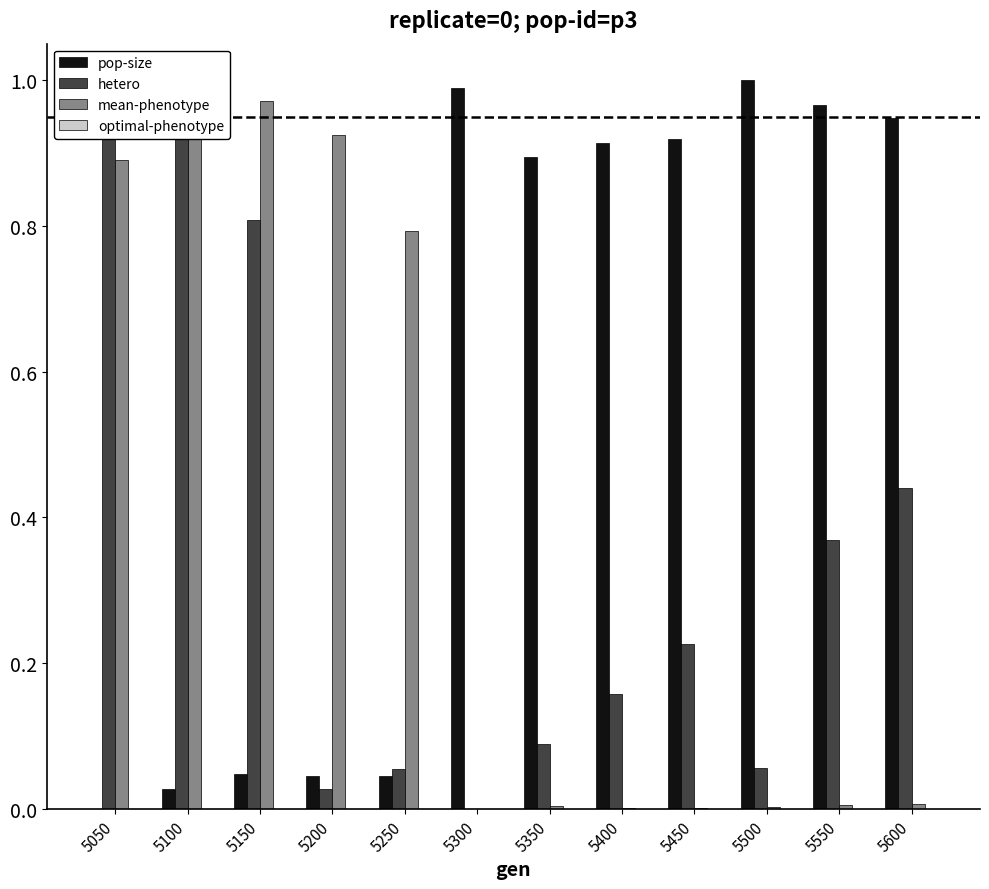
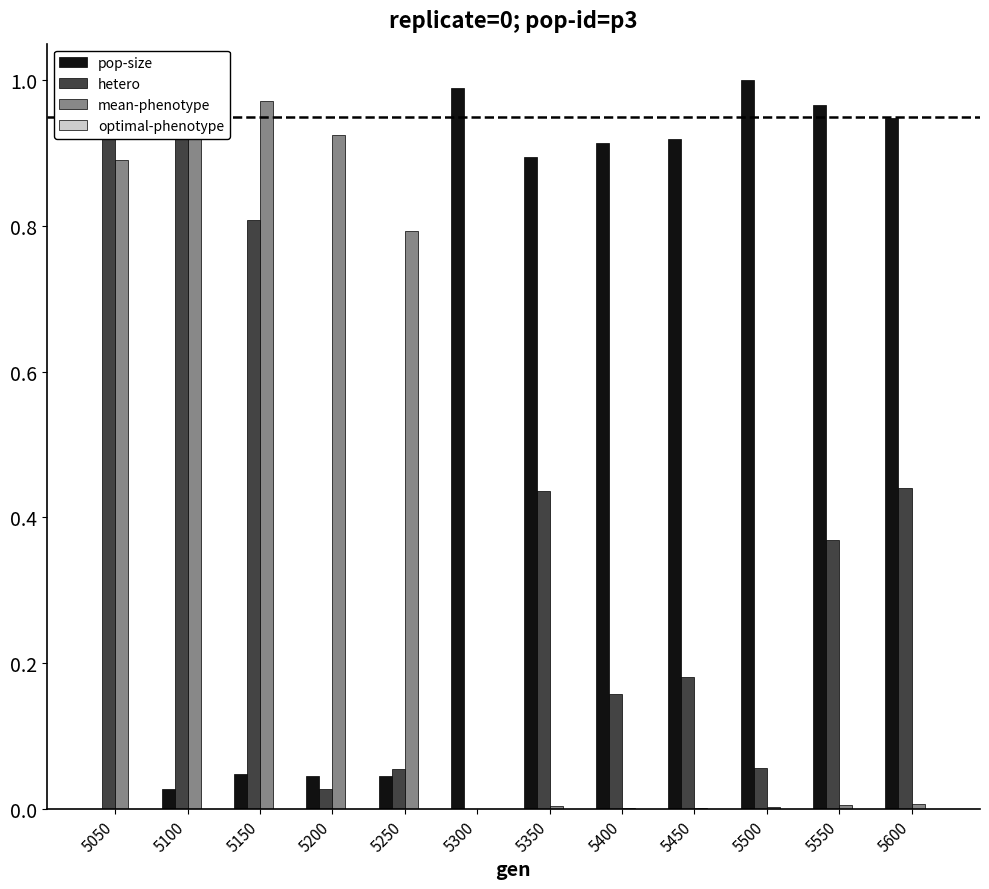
  {
    "pop-size": {
      "5050": 0.00,
      "5100": 0.03,
      "5150": 0.05,
      "5200": 0.05,
      "5250": 0.05,
      "5300": 0.99,
      "5350": 0.89,
      "5400": 0.91,
      "5450": 0.92,
      "5500": 1.00,
      "5550": 0.97,
      "5600": 0.95
    },
    "hetero": {
      "5150": 0.81,
      "5200": 0.03,
      "5250": 0.05,
      "5300": 0.00,
-     "5350": 0.09,
+     "5350": 0.44,
      "5400": 0.16,
-     "5450": 0.23,
+     "5450": 0.18,
      "5500": 0.06,
      "5550": 0.37,
      "5600": 0.44
    },
    "mean-phenotype": {
      "5050": 0.89,
      "5150": 0.97,
      "5200": 0.92,
      "5250": 0.79,
      "5300": 0.00,
      "5550": 0.01,
      "5600": 0.01
    },
    "optimal-phenotype": {
      "5050": 0.00,
      "5100": 0.00,
      "5150": 0.00,
      "5200": 0.00,
      "5250": 0.00,
      "5300": 0.00,
      "5350": 0.00,
      "5400": 0.00,
      "5450": 0.00,
      "5500": 0.00,
      "5550": 0.00,
      "5600": 0.00
    }
  }
